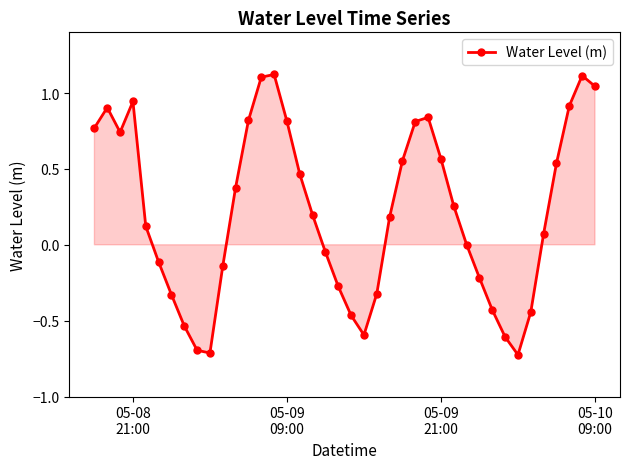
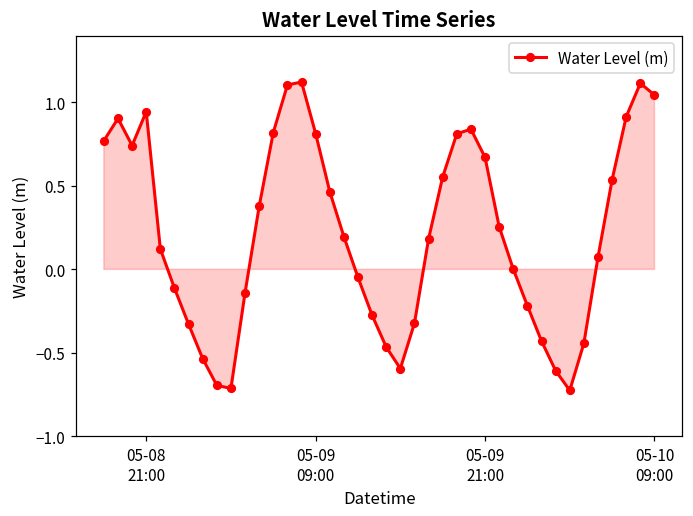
  {
    "05-08 21:00": 0.94,
    "05-09 09:00": 0.81,
-   "05-09 21:00": 0.57,
+   "05-09 21:00": 0.67,
    "05-10 09:00": 1.04
  }
